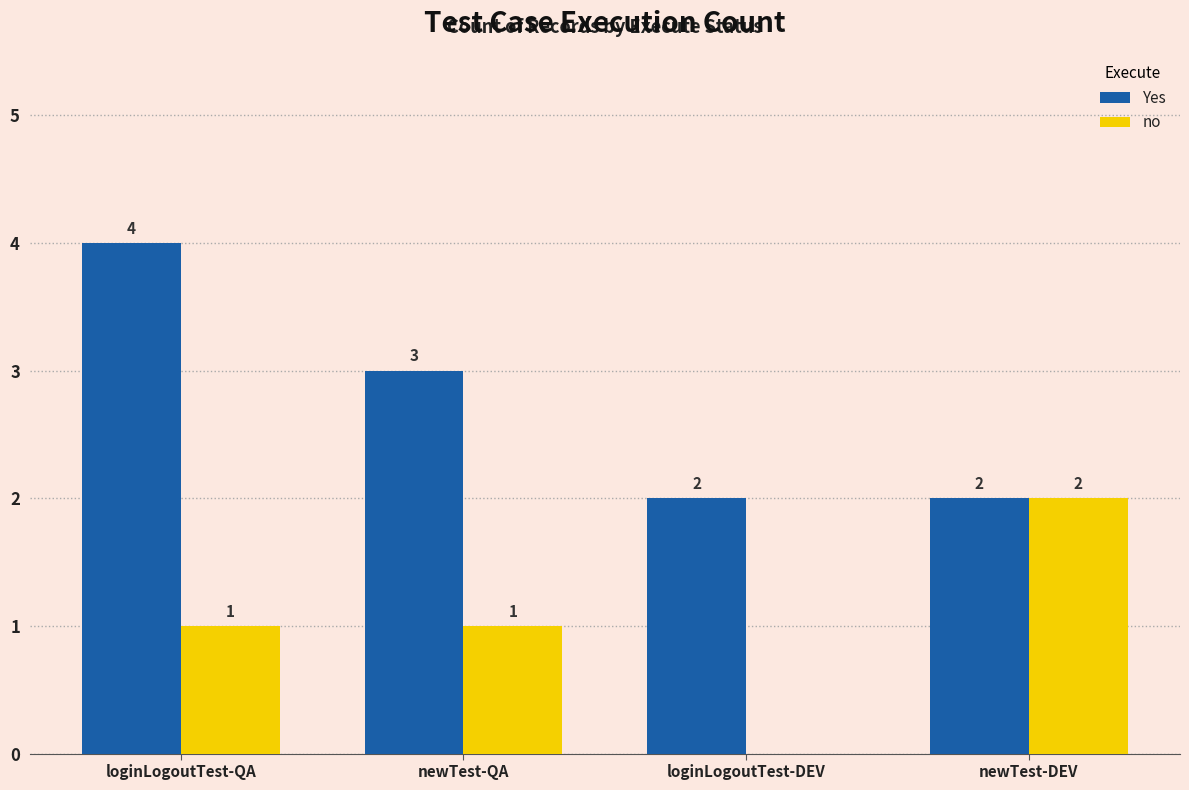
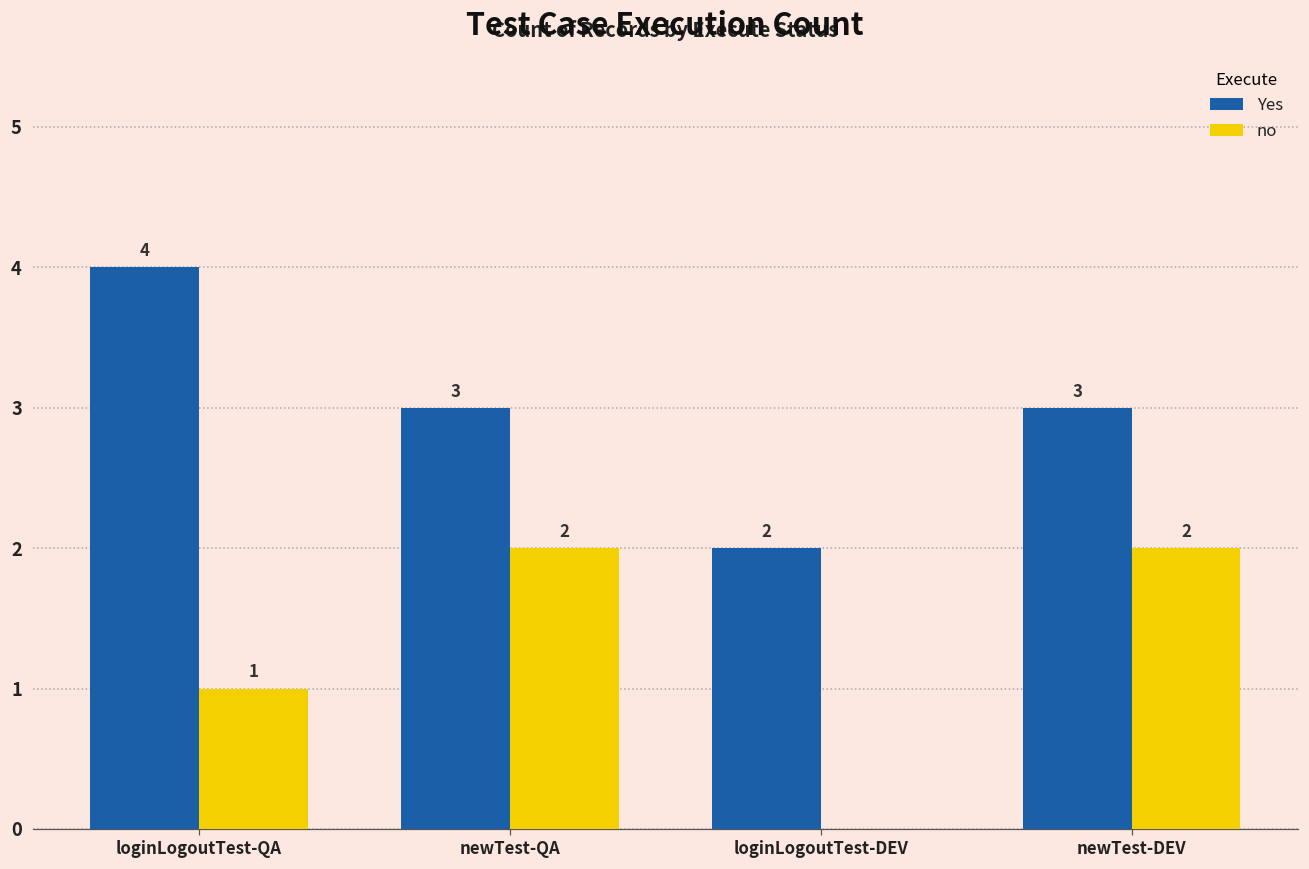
  {
    "Yes": {
      "loginLogoutTest-QA": 4,
      "newTest-QA": 3,
      "loginLogoutTest-DEV": 2,
-     "newTest-DEV": 2
+     "newTest-DEV": 3
    },
    "no": {
      "loginLogoutTest-QA": 1,
-     "newTest-QA": 1,
+     "newTest-QA": 2,
      "newTest-DEV": 2
    }
  }
